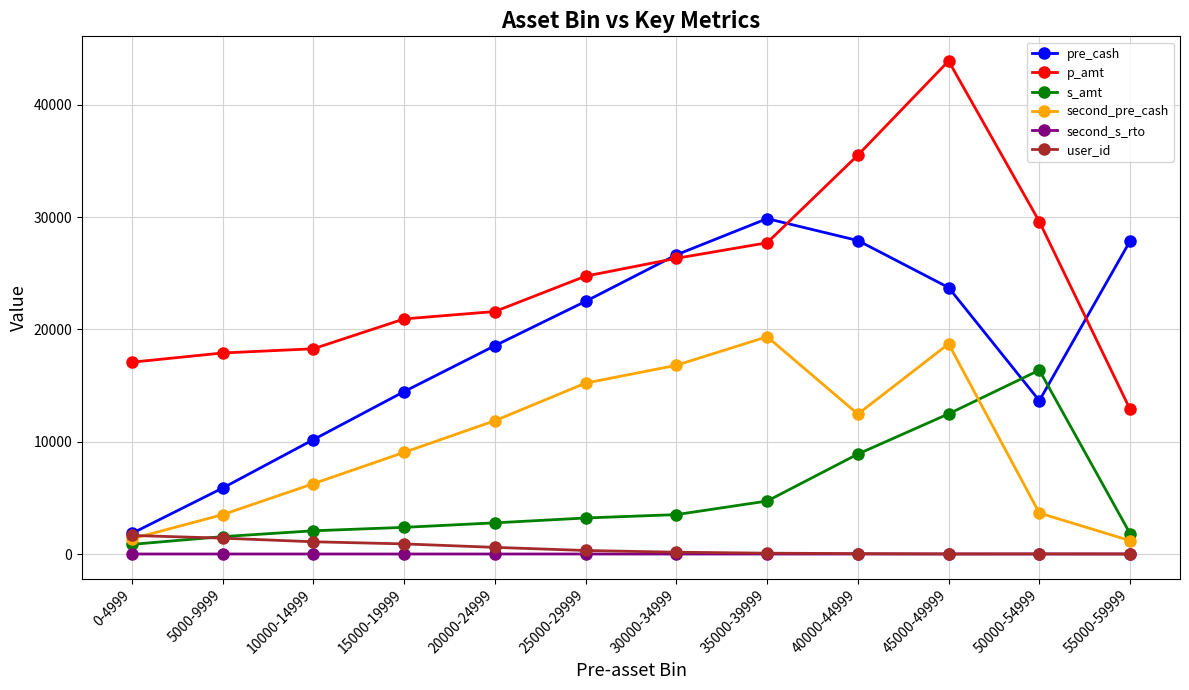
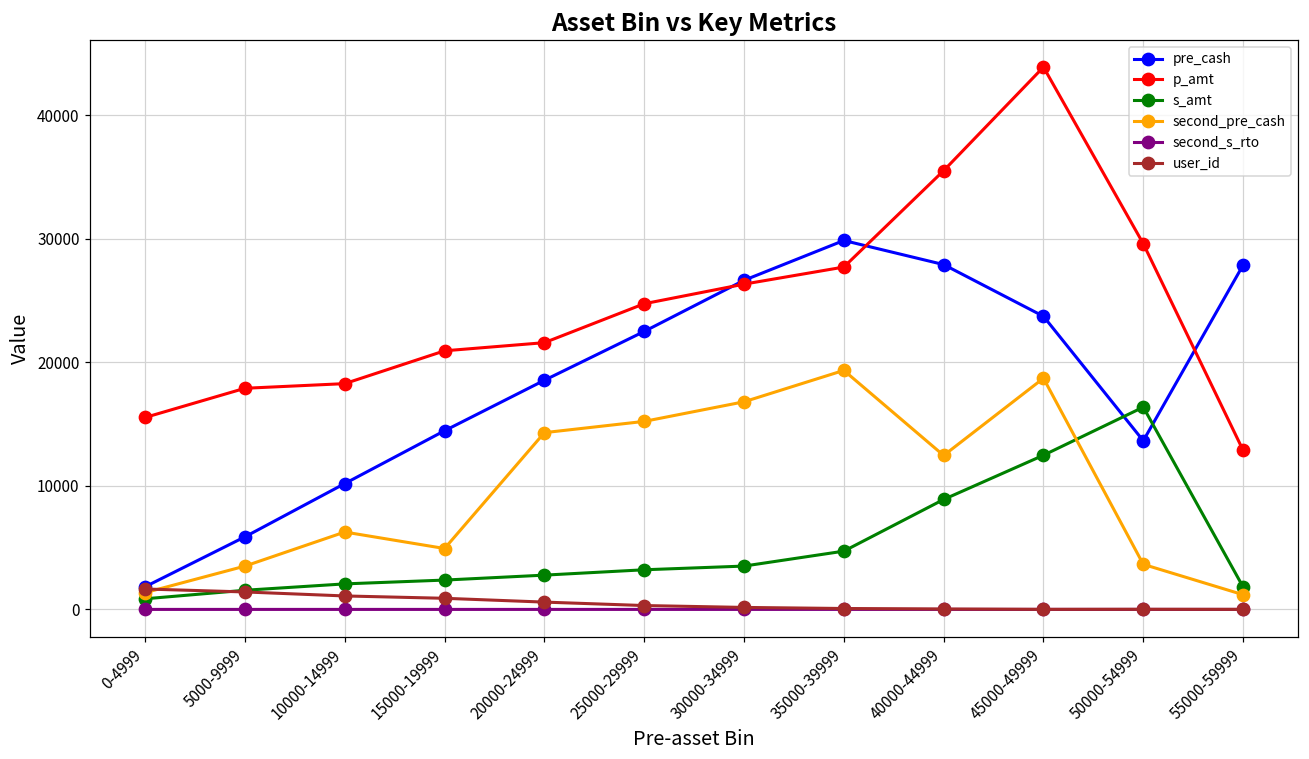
  {
    "pre_cash": {
      "5000-9999": 5900,
      "10000-14999": 10200,
      "15000-19999": 14500,
      "20000-24999": 18500,
      "25000-29999": 22500,
      "30000-34999": 26600,
      "35000-39999": 29900,
      "40000-44999": 27900,
      "45000-49999": 23700,
      "50000-54999": 13700,
      "55000-59999": 27900
    },
    "p_amt": {
-     "0-4999": 17100,
+     "0-4999": 15500,
      "5000-9999": 17900,
      "10000-14999": 18300,
      "15000-19999": 20900,
      "20000-24999": 21600,
      "25000-29999": 24700,
      "30000-34999": 26300,
      "35000-39999": 27700,
      "40000-44999": 35500,
      "45000-49999": 43900,
      "50000-54999": 29600,
      "55000-59999": 12900
    },
    "s_amt": {
      "0-4999": 900,
      "10000-14999": 2100,
      "15000-19999": 2400,
      "20000-24999": 2800,
      "25000-29999": 3200,
      "30000-34999": 3500,
      "35000-39999": 4700,
      "40000-44999": 8900,
      "45000-49999": 12500,
      "50000-54999": 16400,
      "55000-59999": 1800
    },
    "second_pre_cash": {
      "0-4999": 1400,
      "5000-9999": 3500,
      "10000-14999": 6300,
-     "15000-19999": 9100,
-     "20000-24999": 11900,
+     "15000-19999": 4900,
+     "20000-24999": 14300,
      "25000-29999": 15200,
      "30000-34999": 16800,
      "35000-39999": 19300,
      "40000-44999": 12500,
      "45000-49999": 18700,
      "50000-54999": 3600,
      "55000-59999": 1200
    },
    "second_s_rto": {
      "0-4999": 0,
      "5000-9999": 0,
      "10000-14999": 0,
      "15000-19999": 0,
      "20000-24999": 0,
      "25000-29999": 0
    },
    "user_id": {
      "10000-14999": 1100,
      "15000-19999": 900,
      "20000-24999": 600,
      "25000-29999": 300
    }
  }
